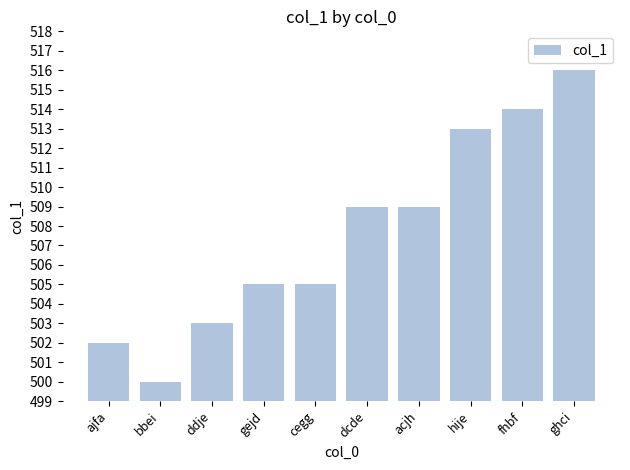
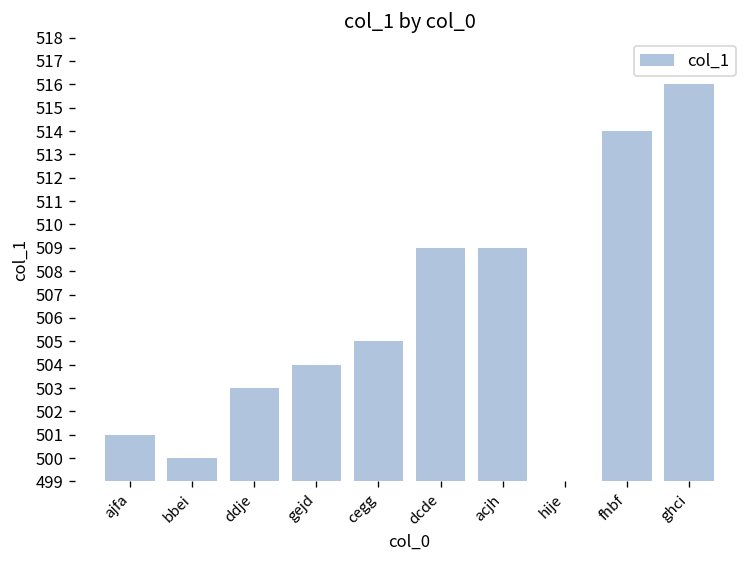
  {
-   "ajfa": 502,
+   "ajfa": 501,
    "bbei": 500,
    "ddje": 503,
-   "gejd": 505,
+   "gejd": 504,
    "cegg": 505,
    "dcde": 509,
    "acjh": 509,
-   "hije": 513,
+   "hije": 499,
    "fhbf": 514,
    "ghci": 516
  }
